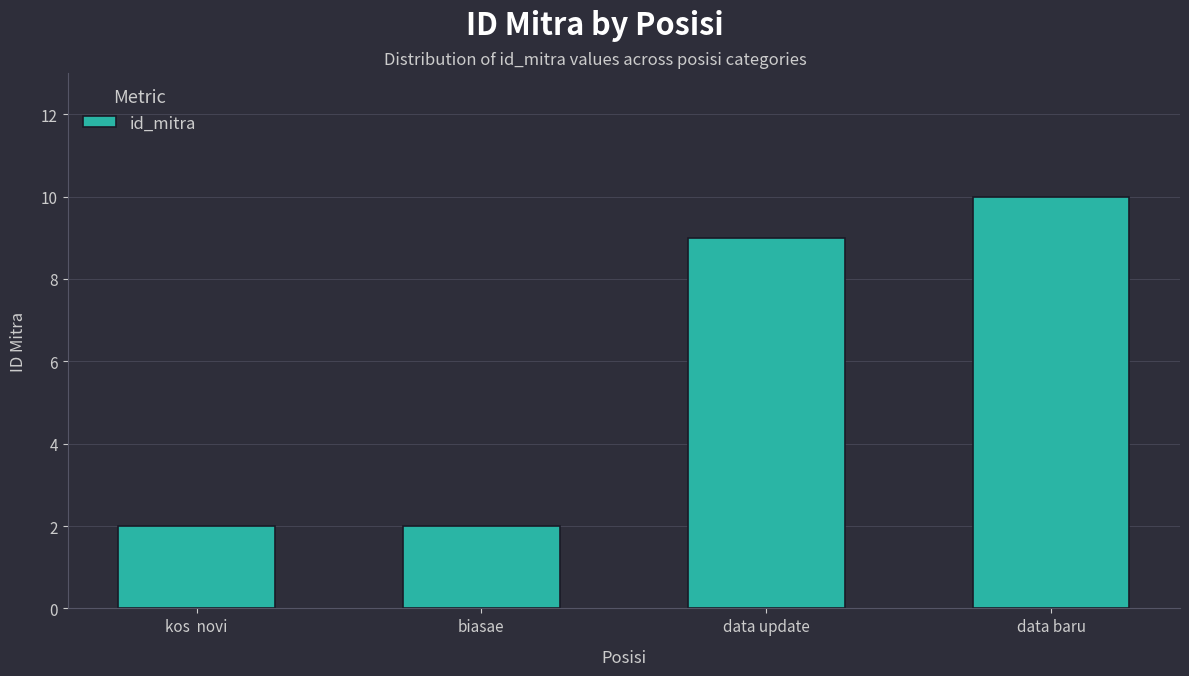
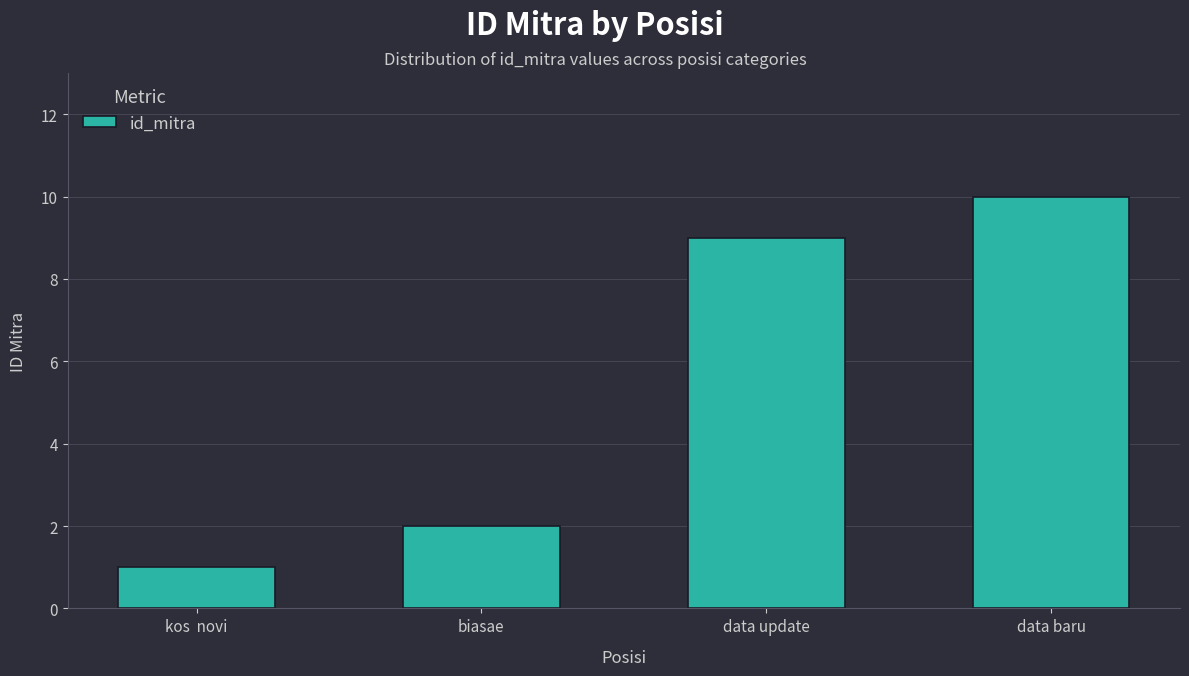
  {
-   "kos novi": 2,
+   "kos novi": 1,
    "biasae": 2,
    "data update": 9,
    "data baru": 10
  }
